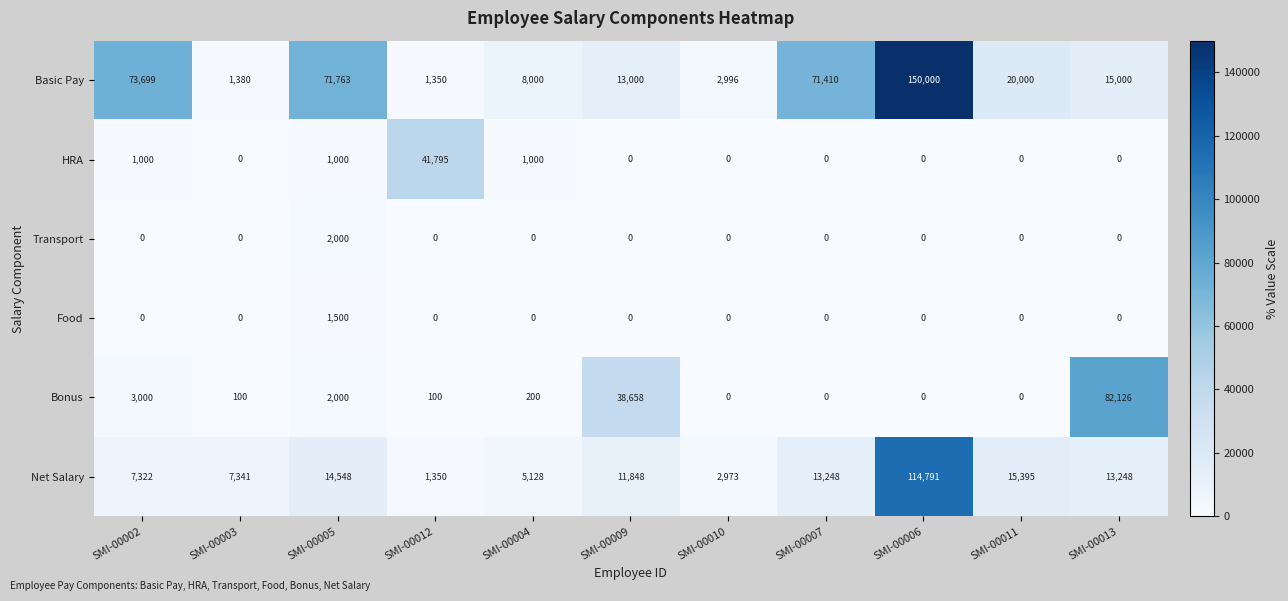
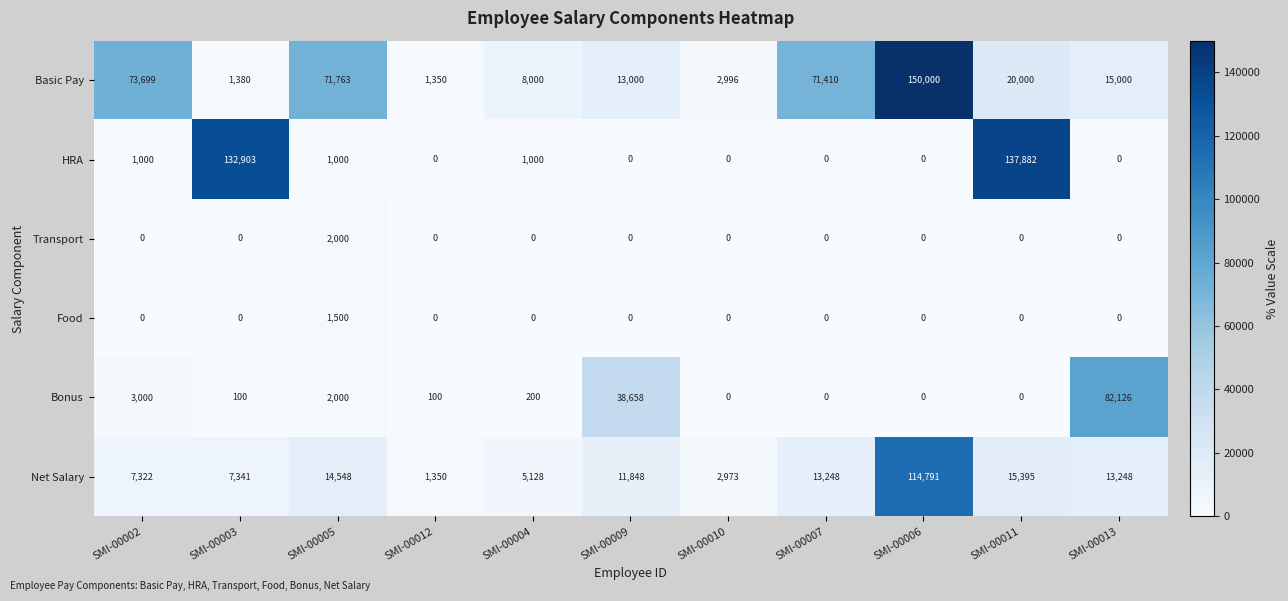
  {
    "Basic Pay": {
      "SMI-00002": "73,699",
      "SMI-00003": "1,380",
      "SMI-00005": "71,763",
      "SMI-00012": "1,350",
      "SMI-00004": "8,000",
      "SMI-00009": "13,000",
      "SMI-00010": "2,996",
      "SMI-00007": "71,410",
      "SMI-00006": "150,000",
      "SMI-00011": "20,000",
      "SMI-00013": "15,000"
    },
    "HRA": {
      "SMI-00002": "1,000",
-     "SMI-00003": "0",
+     "SMI-00003": "132,903",
      "SMI-00005": "1,000",
-     "SMI-00012": "41,795",
+     "SMI-00012": "0",
      "SMI-00004": "1,000",
      "SMI-00009": "0",
      "SMI-00010": "0",
      "SMI-00007": "0",
      "SMI-00006": "0",
-     "SMI-00011": "0",
+     "SMI-00011": "137,882",
      "SMI-00013": "0"
    },
    "Transport": {
      "SMI-00002": "0",
      "SMI-00003": "0",
      "SMI-00005": "2,000",
      "SMI-00012": "0",
      "SMI-00004": "0",
      "SMI-00009": "0",
      "SMI-00010": "0",
      "SMI-00007": "0",
      "SMI-00006": "0",
      "SMI-00011": "0",
      "SMI-00013": "0"
    },
    "Food": {
      "SMI-00002": "0",
      "SMI-00003": "0",
      "SMI-00005": "1,500",
      "SMI-00012": "0",
      "SMI-00004": "0",
      "SMI-00009": "0",
      "SMI-00010": "0",
      "SMI-00007": "0",
      "SMI-00006": "0",
      "SMI-00011": "0",
      "SMI-00013": "0"
    },
    "Bonus": {
      "SMI-00002": "3,000",
      "SMI-00003": "100",
      "SMI-00005": "2,000",
      "SMI-00012": "100",
      "SMI-00004": "200",
      "SMI-00009": "38,658",
      "SMI-00010": "0",
      "SMI-00007": "0",
      "SMI-00006": "0",
      "SMI-00011": "0",
      "SMI-00013": "82,126"
    },
    "Net Salary": {
      "SMI-00002": "7,322",
      "SMI-00003": "7,341",
      "SMI-00005": "14,548",
      "SMI-00012": "1,350",
      "SMI-00004": "5,128",
      "SMI-00009": "11,848",
      "SMI-00010": "2,973",
      "SMI-00007": "13,248",
      "SMI-00006": "114,791",
      "SMI-00011": "15,395",
      "SMI-00013": "13,248"
    }
  }
